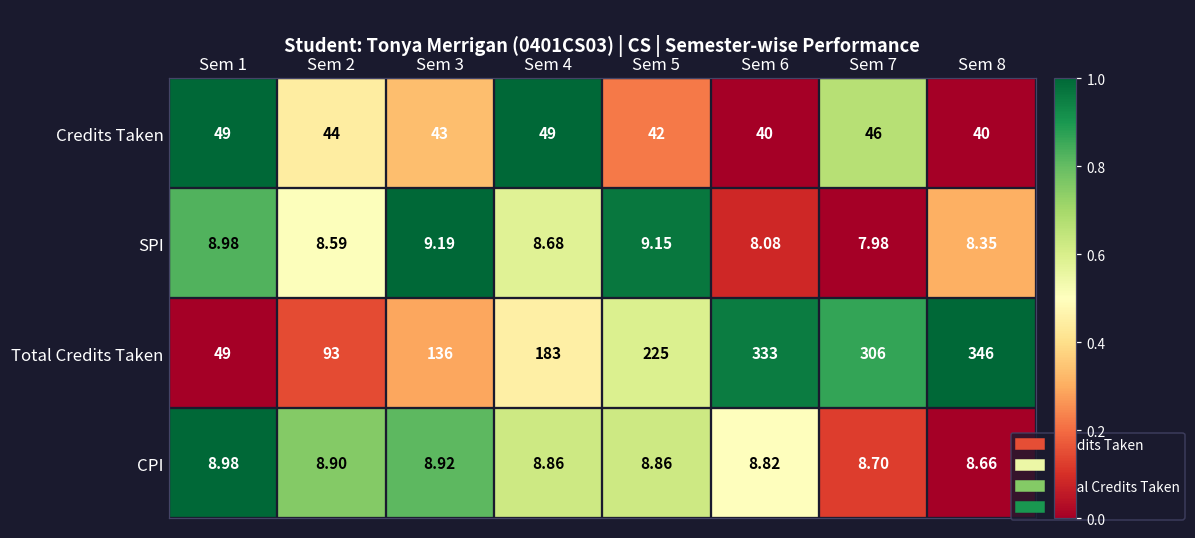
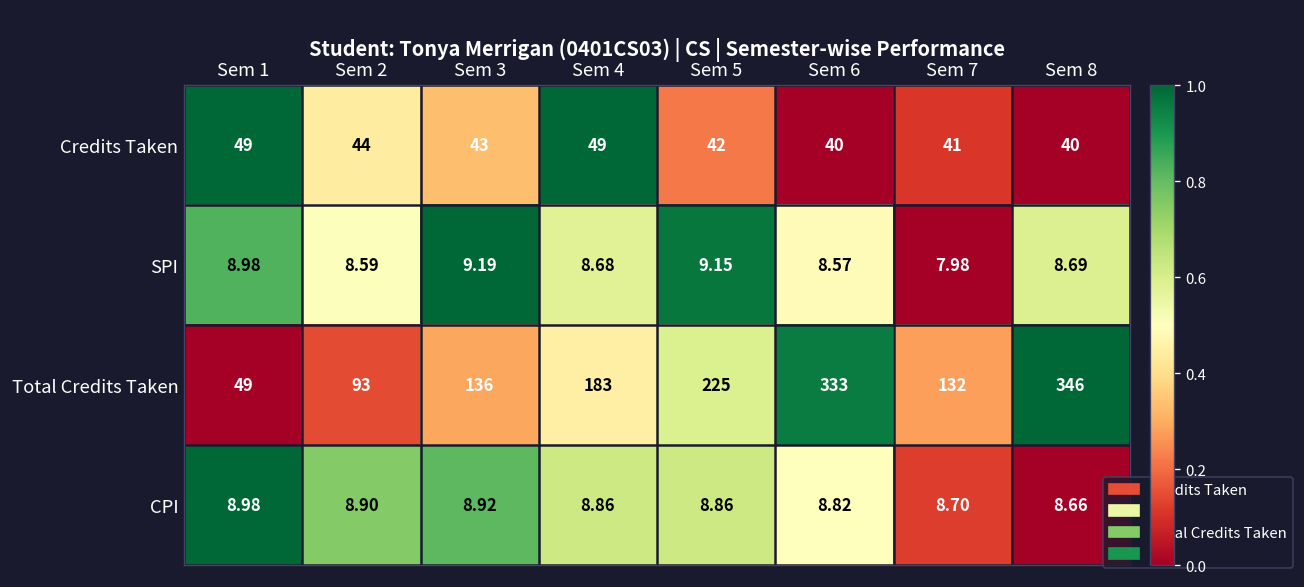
  {
    "Credits Taken": {
      "Sem 1": 49,
      "Sem 2": 44,
      "Sem 3": 43,
      "Sem 4": 49,
      "Sem 5": 42,
      "Sem 6": 40,
-     "Sem 7": 46,
+     "Sem 7": 41,
      "Sem 8": 40
    },
    "SPI": {
      "Sem 1": 8.98,
      "Sem 2": 8.59,
      "Sem 3": 9.19,
      "Sem 4": 8.68,
      "Sem 5": 9.15,
-     "Sem 6": 8.08,
+     "Sem 6": 8.57,
      "Sem 7": 7.98,
-     "Sem 8": 8.35
+     "Sem 8": 8.69
    },
    "Total Credits Taken": {
      "Sem 1": 49,
      "Sem 2": 93,
      "Sem 3": 136,
      "Sem 4": 183,
      "Sem 5": 225,
      "Sem 6": 333,
-     "Sem 7": 306,
+     "Sem 7": 132,
      "Sem 8": 346
    },
    "CPI": {
      "Sem 1": 8.98,
      "Sem 2": 8.90,
      "Sem 3": 8.92,
      "Sem 4": 8.86,
      "Sem 5": 8.86,
      "Sem 6": 8.82,
      "Sem 7": 8.70,
      "Sem 8": 8.66
    }
  }
